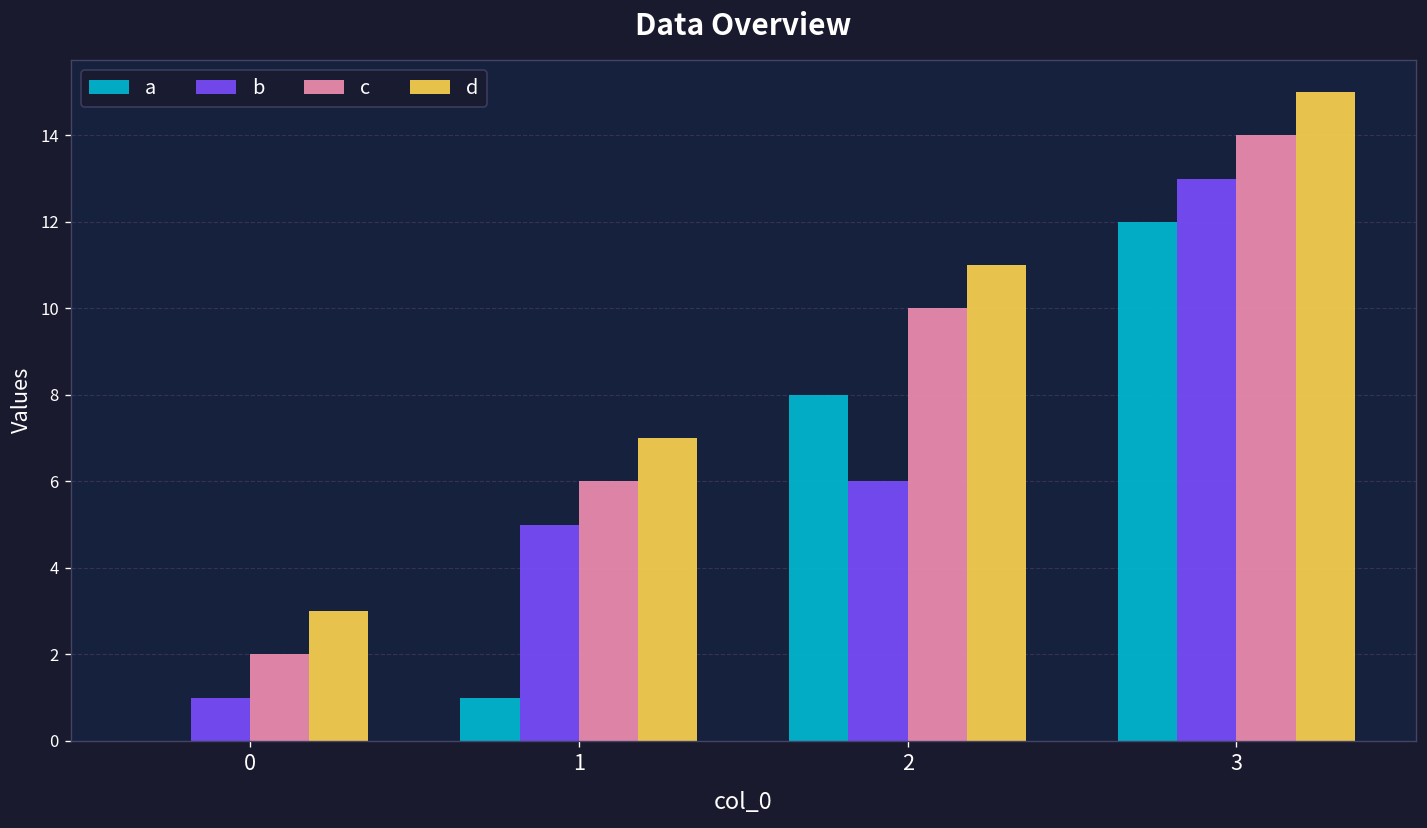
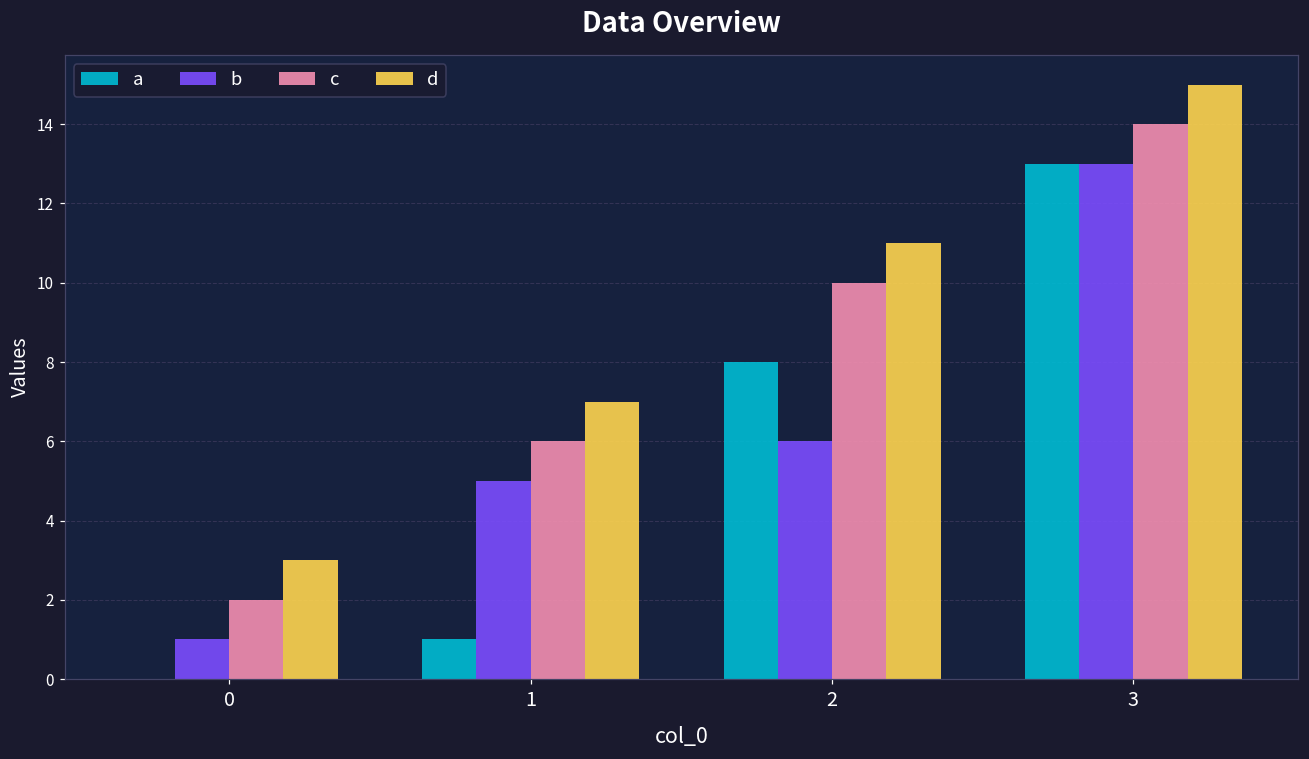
  {
    "a": {
      "0": 0,
      "1": 1,
      "2": 8,
-     "3": 12
+     "3": 13
    },
    "b": {
      "0": 1,
      "1": 5,
      "2": 6,
      "3": 13
    },
    "c": {
      "0": 2,
      "1": 6,
      "2": 10,
      "3": 14
    },
    "d": {
      "0": 3,
      "1": 7,
      "2": 11,
      "3": 15
    }
  }
